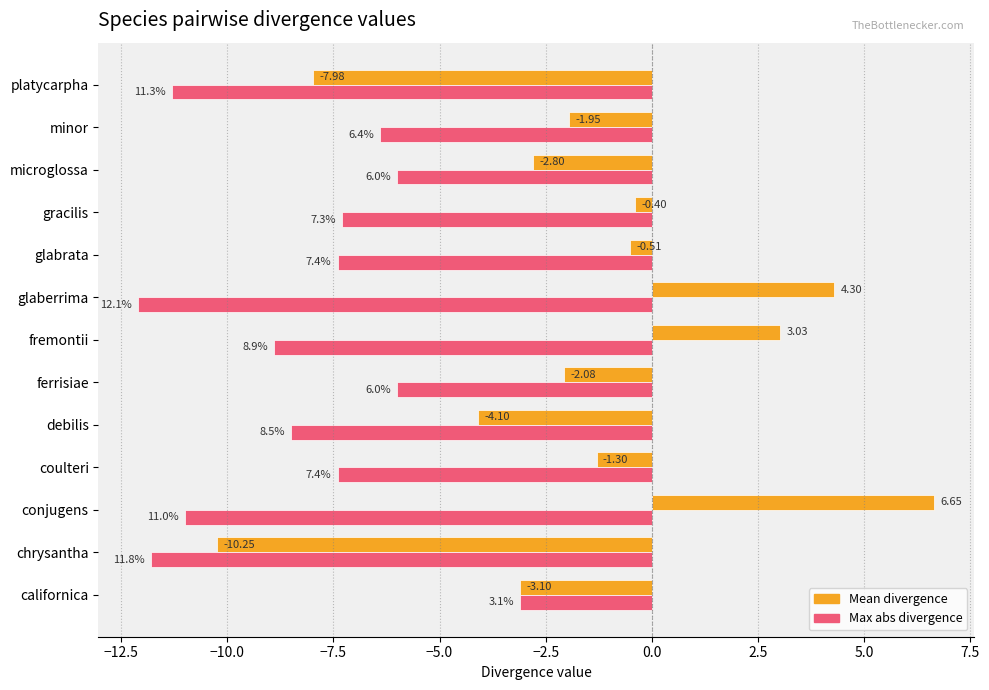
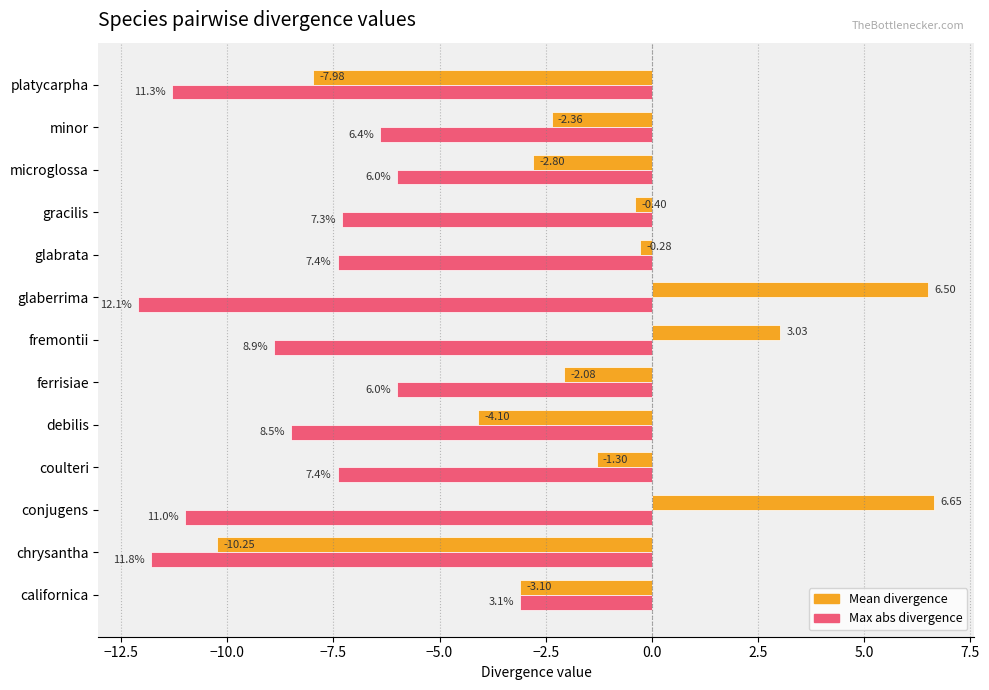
  {
    "Mean divergence": {
      "platycarpha": -7.98,
-     "minor": -1.95,
+     "minor": -2.36,
      "microglossa": -2.80,
      "gracilis": -0.40,
-     "glabrata": -0.51,
-     "glaberrima": 4.30,
+     "glabrata": -0.28,
+     "glaberrima": 6.50,
      "fremontii": 3.03,
      "ferrisiae": -2.08,
      "debilis": -4.10,
      "coulteri": -1.30,
      "conjugens": 6.65,
      "chrysantha": -10.25,
      "californica": -3.10
    }
  }
